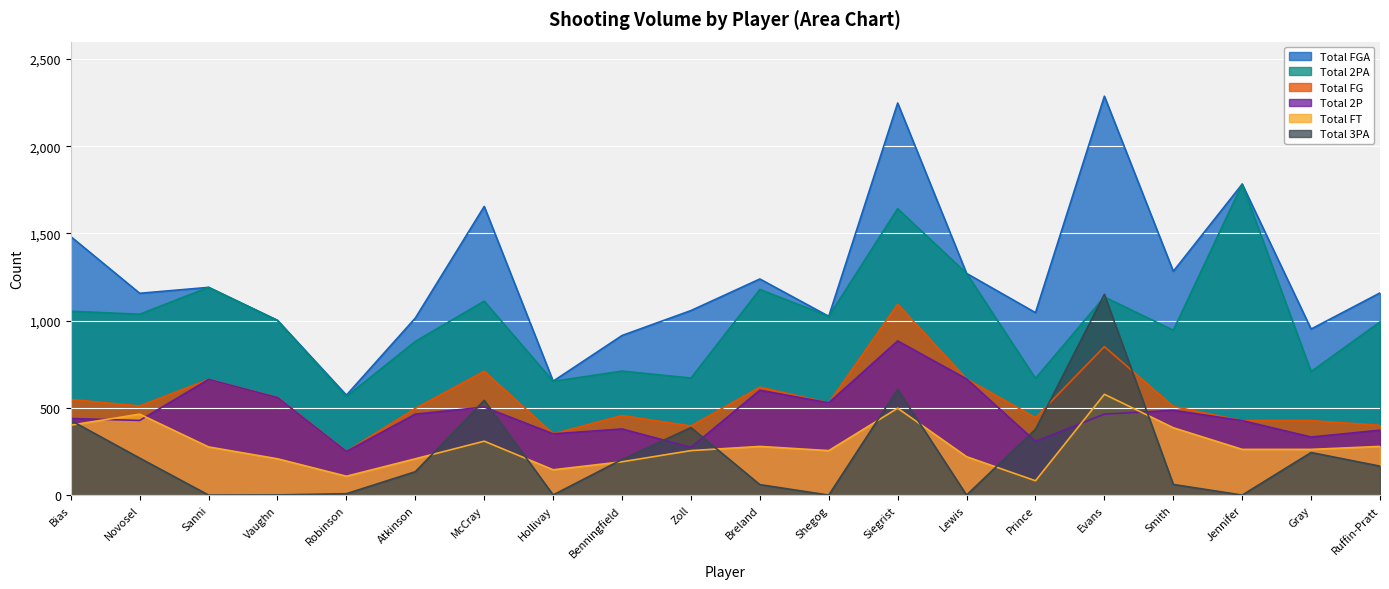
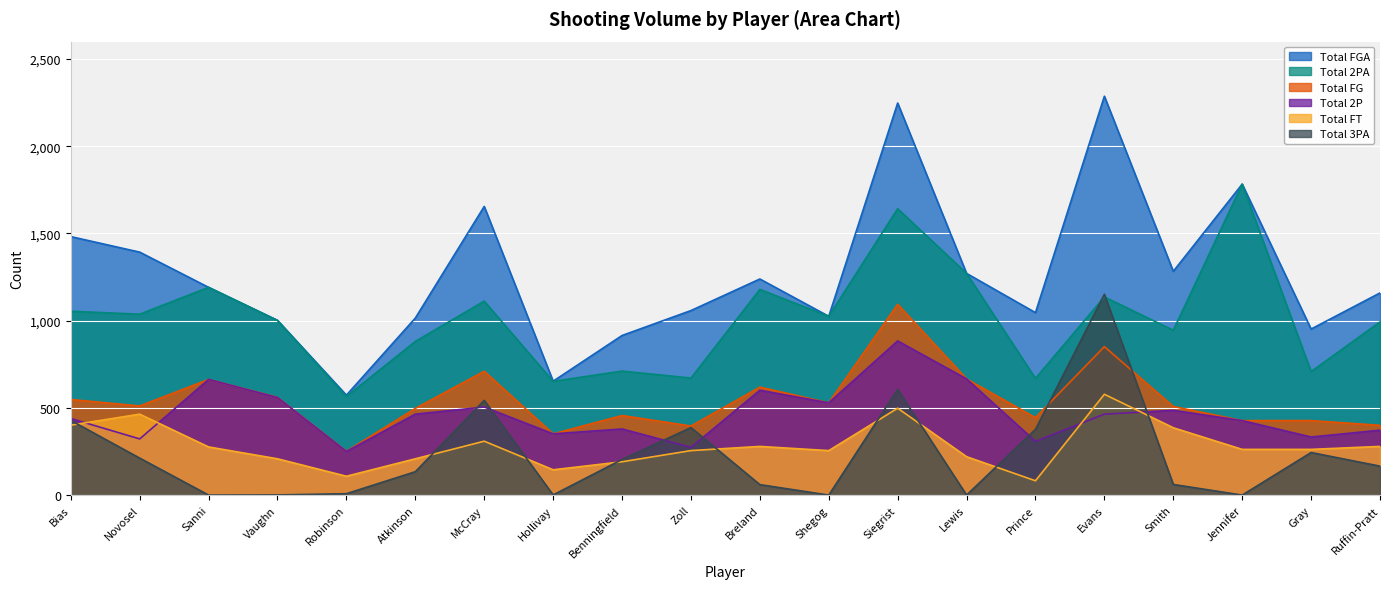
  {
    "Total FGA": {
      "Bias": "1,480",
-     "Novosel": "1,160",
+     "Novosel": "1,390",
      "Atkinson": "1,020",
      "McCray": "1,660",
      "Benningfield": "920",
      "Zoll": "1,060",
      "Breland": "1,240",
      "Siegrist": "2,250",
      "Prince": "1,050",
      "Evans": "2,290",
      "Smith": "1,280",
      "Gray": "950",
      "Ruffin-Pratt": "1,160"
    },
    "Total 2PA": {
      "Bias": "1,050",
      "Novosel": "1,040",
      "Atkinson": "880",
      "McCray": "1,110",
      "Benningfield": "710",
      "Zoll": "670",
      "Breland": "1,180",
      "Siegrist": "1,640",
      "Prince": "670",
      "Evans": "1,140",
      "Smith": "950",
      "Gray": "710",
      "Ruffin-Pratt": "990"
    },
    "Total FG": {
      "Bias": "550",
      "Novosel": "510",
      "Atkinson": "500",
      "McCray": "710",
      "Benningfield": "460",
      "Breland": "620",
      "Siegrist": "1,090",
      "Prince": "440",
      "Evans": "850",
      "Smith": "510",
      "Gray": "430",
      "Ruffin-Pratt": "400"
    },
    "Total 2P": {
-     "Novosel": "430",
+     "Novosel": "320",
      "Atkinson": "460",
      "McCray": "510",
      "Benningfield": "380",
      "Zoll": "270",
      "Breland": "600",
      "Siegrist": "880",
      "Prince": "310",
      "Evans": "460",
      "Smith": "490",
      "Gray": "330",
      "Ruffin-Pratt": "370"
    },
    "Total FT": {
      "Bias": "400",
      "Novosel": "460",
      "Sanni": "280",
      "Vaughn": "210",
      "Robinson": "110",
      "Atkinson": "210",
      "McCray": "310",
      "Hollivay": "150",
      "Zoll": "260",
      "Breland": "280",
      "Shegog": "260",
      "Siegrist": "500",
      "Lewis": "220",
      "Prince": "80",
      "Evans": "580",
      "Smith": "390",
      "Jennifer": "260",
      "Gray": "260",
      "Ruffin-Pratt": "280"
    },
    "Total 3PA": {
      "Novosel": "210",
      "Sanni": "0",
      "Vaughn": "0",
      "Robinson": "10",
      "Atkinson": "130",
      "McCray": "540",
      "Hollivay": "0",
      "Breland": "60",
      "Shegog": "0",
      "Siegrist": "610",
      "Lewis": "0",
      "Prince": "380",
      "Evans": "1,150",
      "Smith": "60",
      "Jennifer": "0",
      "Gray": "240",
      "Ruffin-Pratt": "170"
    }
  }
